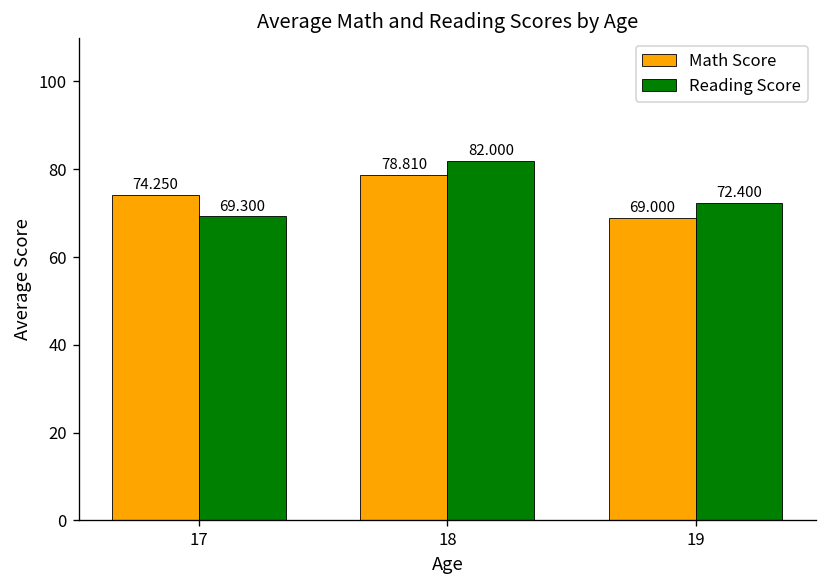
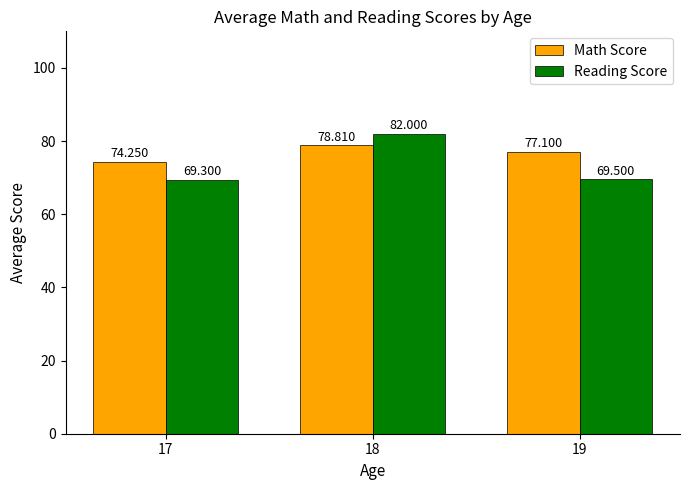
  {
    "Math Score": {
      "17": 74.250,
      "18": 78.810,
-     "19": 69.000
+     "19": 77.100
    },
    "Reading Score": {
      "17": 69.300,
      "18": 82.000,
-     "19": 72.400
+     "19": 69.500
    }
  }
